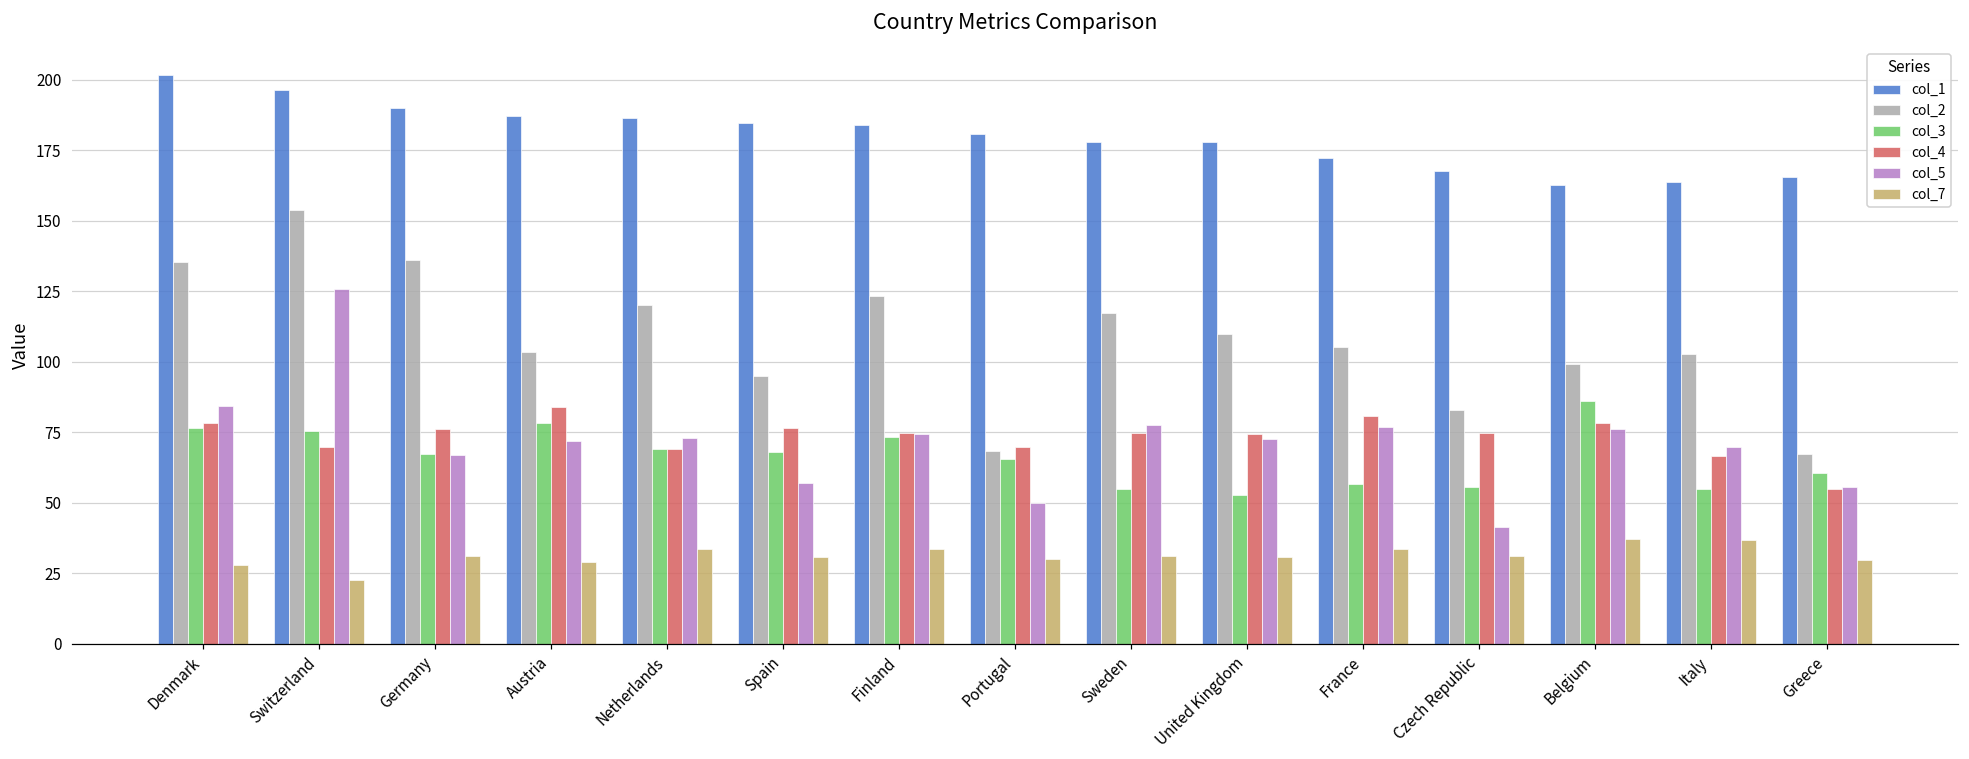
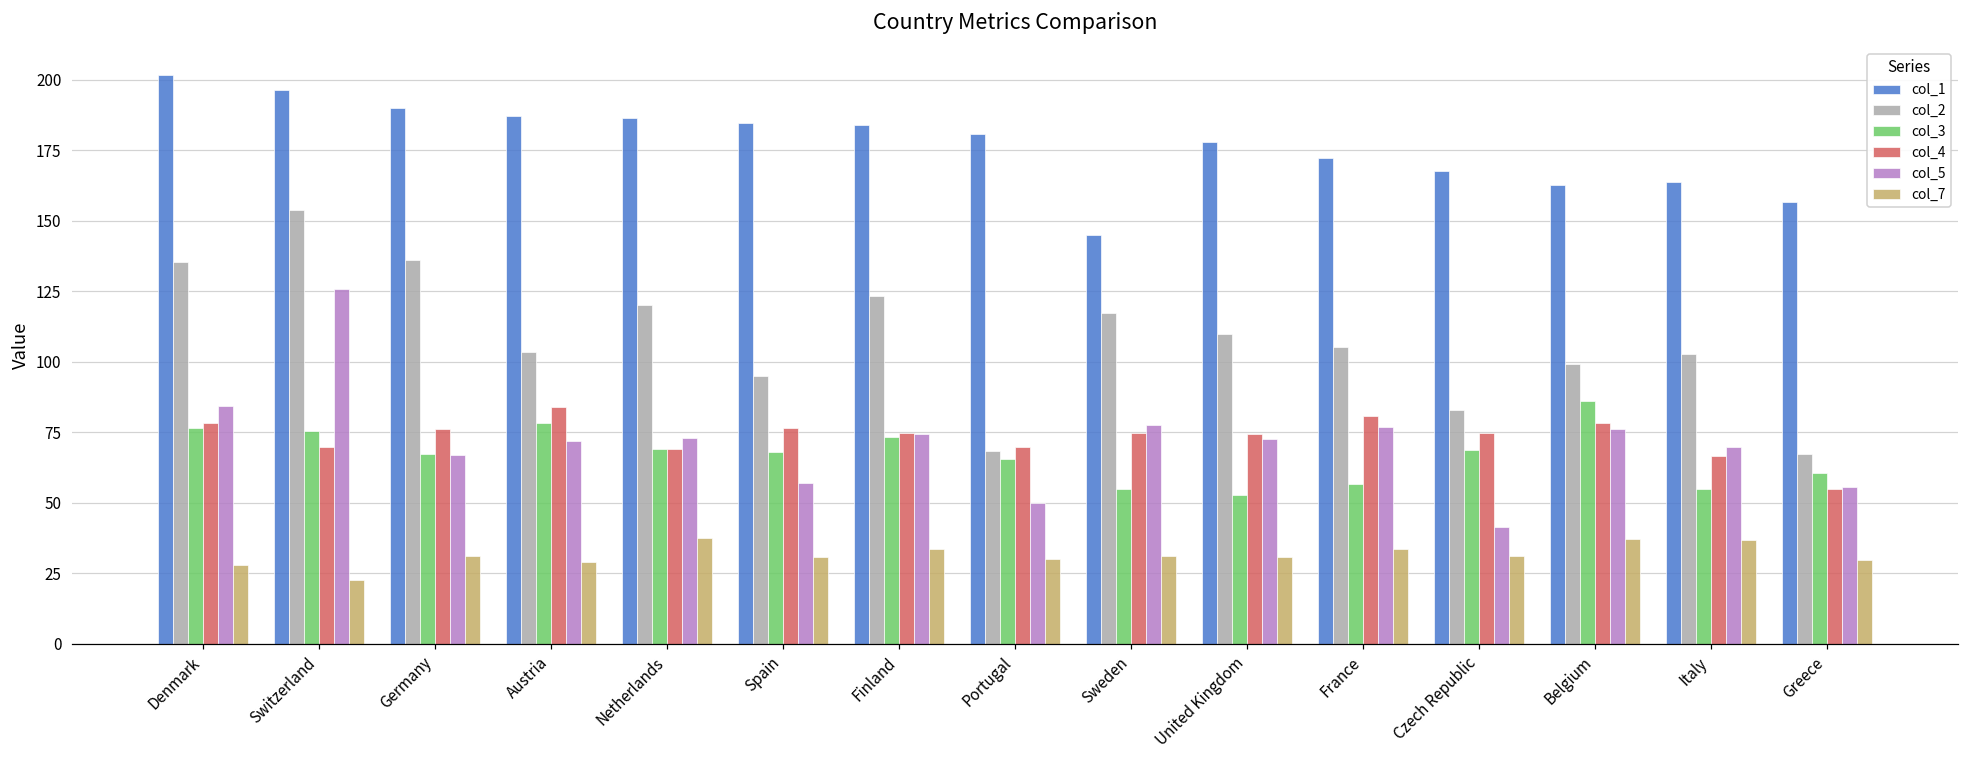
  {
    "col_1": {
      "Denmark": 202,
      "Switzerland": 196,
      "Germany": 190,
      "Austria": 187,
      "Netherlands": 186,
      "Spain": 185,
      "Finland": 184,
      "Portugal": 181,
-     "Sweden": 178,
+     "Sweden": 145,
      "United Kingdom": 178,
      "France": 172,
      "Czech Republic": 168,
      "Belgium": 163,
      "Italy": 164,
-     "Greece": 166
+     "Greece": 157
    },
    "col_3": {
      "Denmark": 76,
      "Switzerland": 76,
      "Germany": 67,
      "Austria": 78,
      "Netherlands": 69,
      "Spain": 68,
      "Finland": 74,
      "Portugal": 65,
      "Sweden": 55,
      "United Kingdom": 53,
      "France": 57,
-     "Czech Republic": 55,
+     "Czech Republic": 69,
      "Belgium": 86,
      "Italy": 55,
      "Greece": 61
    },
    "col_4": {
      "Denmark": 78,
      "Switzerland": 70,
      "Germany": 76,
      "Austria": 84,
      "Netherlands": 69,
      "Spain": 77,
      "Finland": 75,
      "Portugal": 70,
      "Sweden": 75,
      "United Kingdom": 74,
      "France": 81,
      "Czech Republic": 75,
      "Belgium": 78,
      "Italy": 67,
      "Greece": 55
    },
    "col_7": {
      "Denmark": 28,
      "Switzerland": 23,
      "Germany": 31,
      "Austria": 29,
-     "Netherlands": 34,
+     "Netherlands": 38,
      "Spain": 31,
      "Finland": 34,
      "Portugal": 30,
      "Sweden": 31,
      "United Kingdom": 31,
      "France": 34,
      "Czech Republic": 31,
      "Belgium": 37,
      "Italy": 37,
      "Greece": 30
    }
  }
